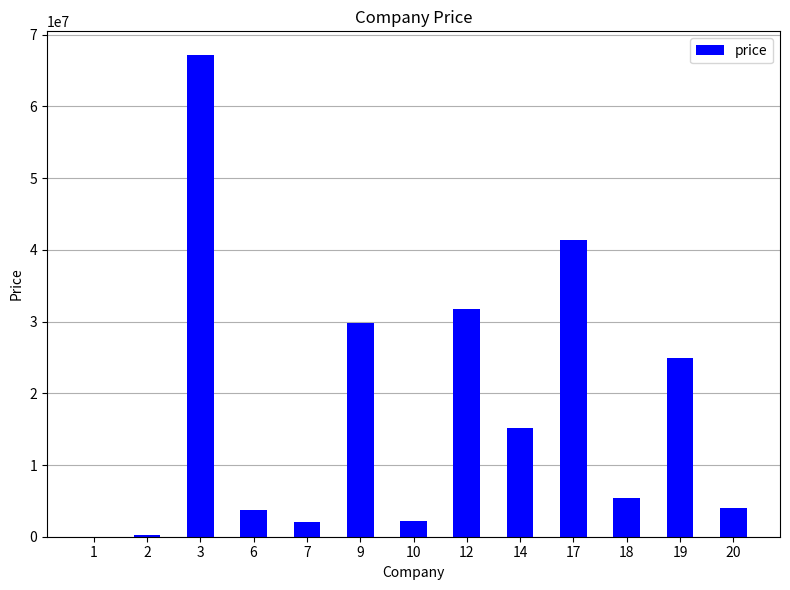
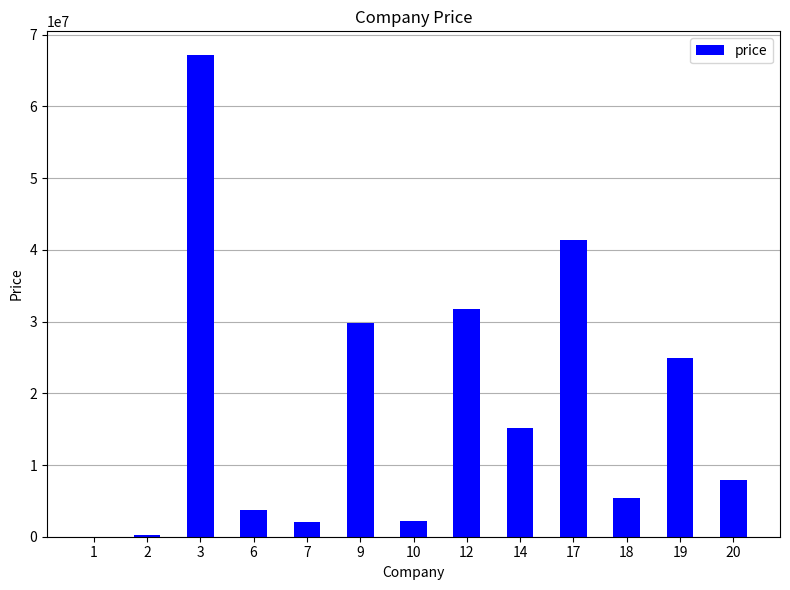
  {
    "3": 67000000,
    "6": 4000000,
    "7": 2000000,
    "9": 30000000,
    "10": 2000000,
    "12": 32000000,
    "14": 15000000,
    "17": 41000000,
    "18": 5000000,
    "19": 25000000,
-   "20": 4000000
+   "20": 8000000
  }
